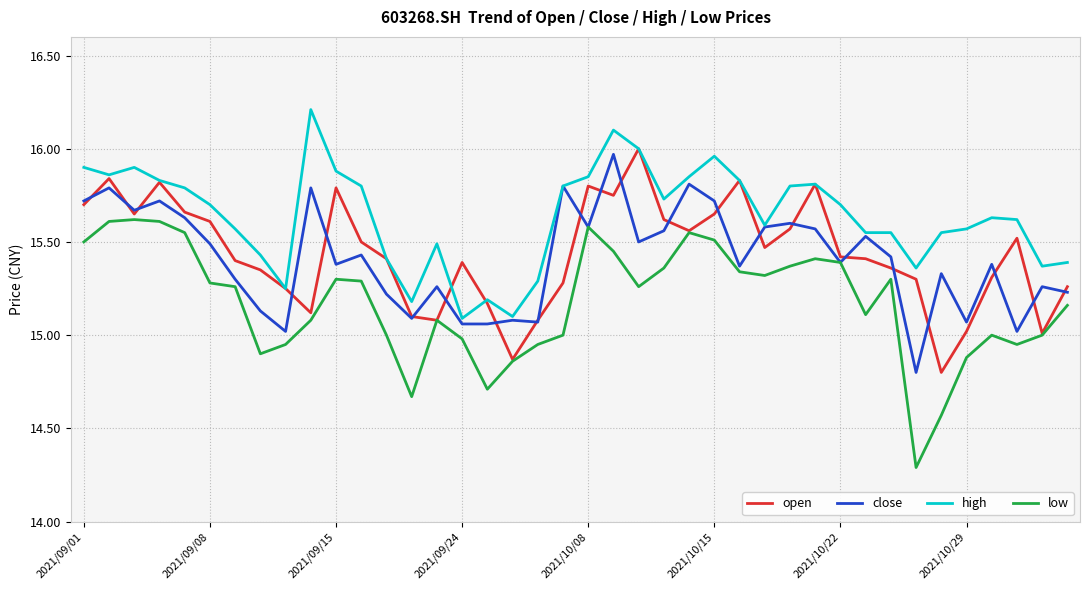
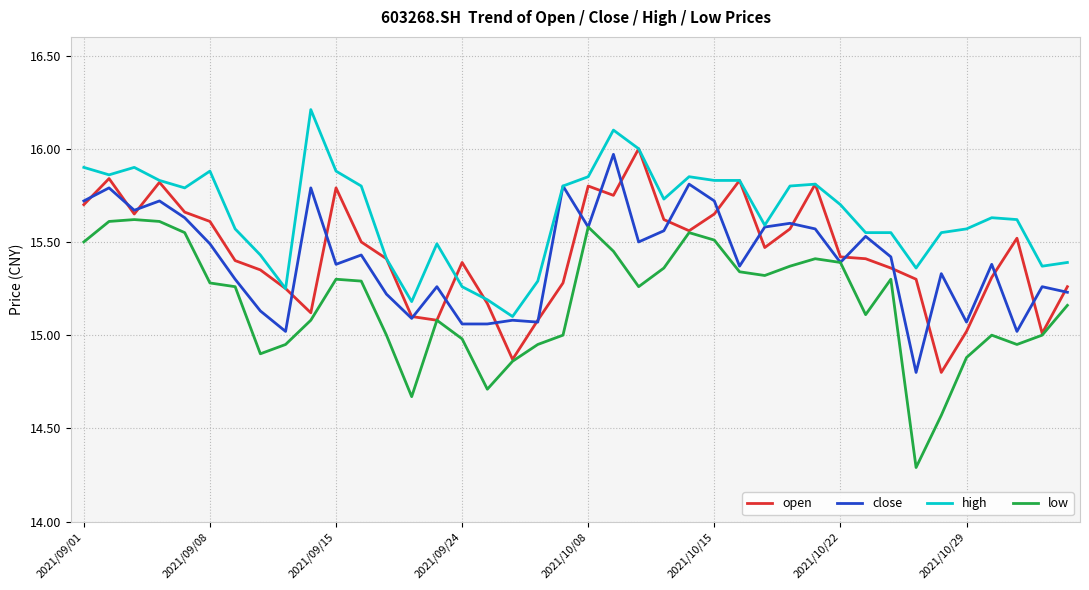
  {
    "open": {
      "2021/09/01": 15.70,
      "2021/09/08": 15.61,
      "2021/09/15": 15.79,
      "2021/09/24": 15.39,
      "2021/10/08": 15.80,
      "2021/10/15": 15.65,
      "2021/10/22": 15.42,
      "2021/10/29": 15.02
    },
    "close": {
      "2021/09/01": 15.72,
      "2021/09/08": 15.49,
      "2021/09/15": 15.38,
      "2021/09/24": 15.06,
      "2021/10/15": 15.72,
      "2021/10/29": 15.07
    },
    "high": {
      "2021/09/01": 15.90,
-     "2021/09/08": 15.70,
+     "2021/09/08": 15.88,
      "2021/09/15": 15.88,
-     "2021/09/24": 15.09,
+     "2021/09/24": 15.26,
      "2021/10/08": 15.85,
-     "2021/10/15": 15.96,
+     "2021/10/15": 15.83,
      "2021/10/22": 15.70,
      "2021/10/29": 15.57
    },
    "low": {
      "2021/09/01": 15.50,
      "2021/09/08": 15.28,
      "2021/09/15": 15.30,
      "2021/09/24": 14.98,
      "2021/10/15": 15.51,
      "2021/10/29": 14.88
    }
  }
